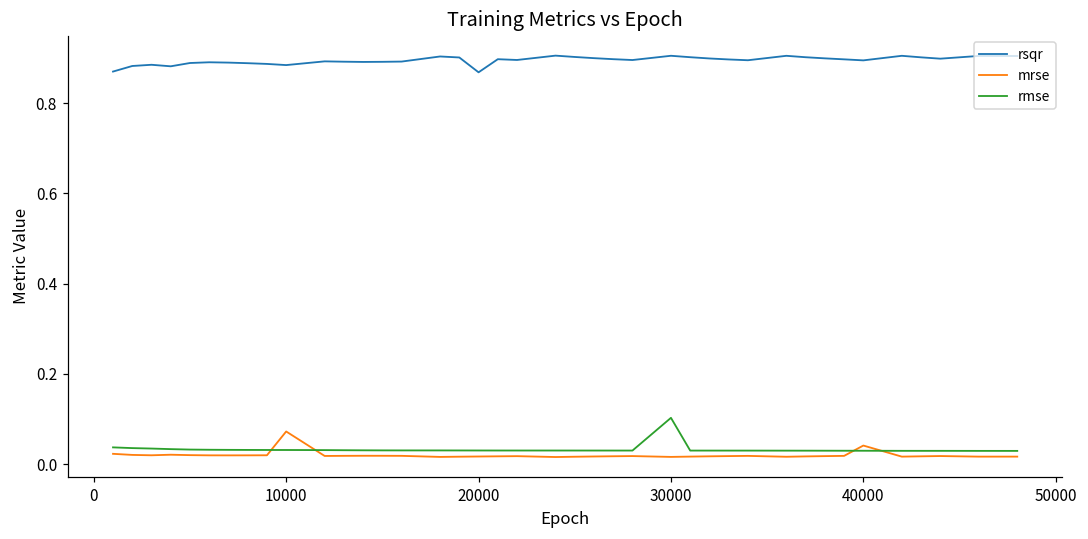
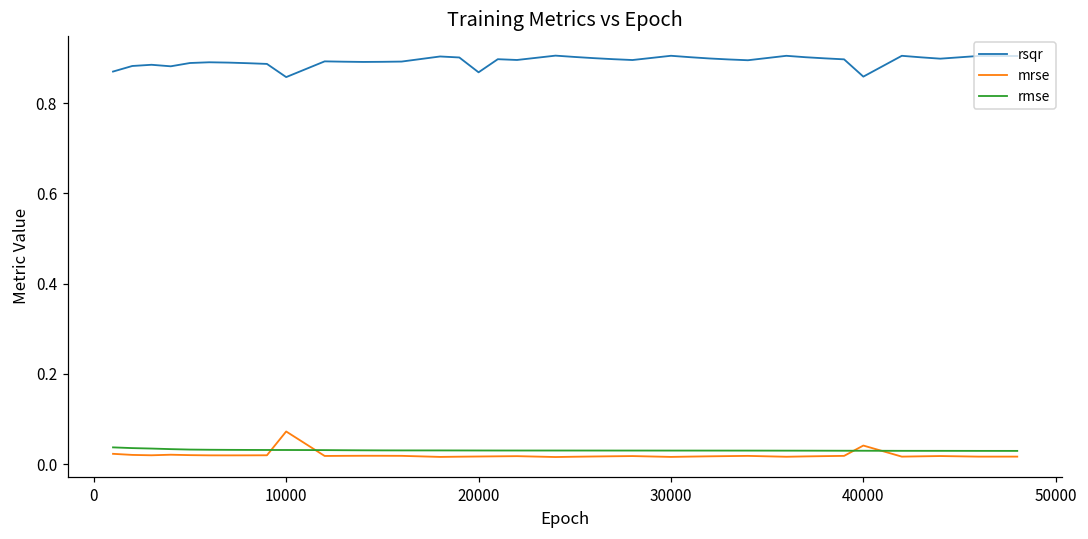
  {
    "rsqr": {
-     "10000": 0.88,
+     "10000": 0.86,
      "20000": 0.87,
      "30000": 0.91,
-     "40000": 0.89
+     "40000": 0.86
    },
    "mrse": {
      "10000": 0.07,
      "20000": 0.02,
      "30000": 0.02,
      "40000": 0.04
    },
    "rmse": {
      "10000": 0.03,
      "20000": 0.03,
-     "30000": 0.10,
+     "30000": 0.03,
      "40000": 0.03
    }
  }
